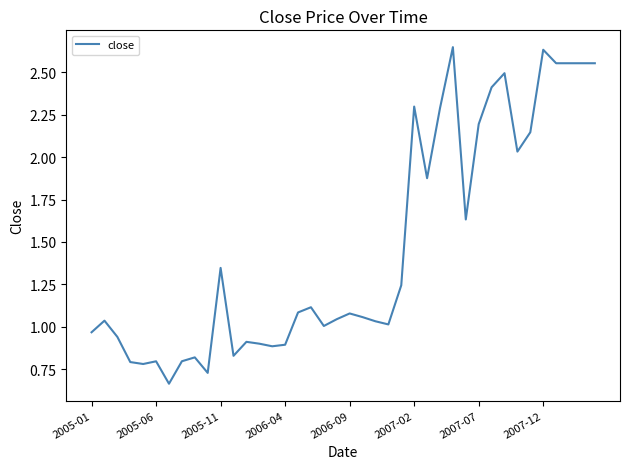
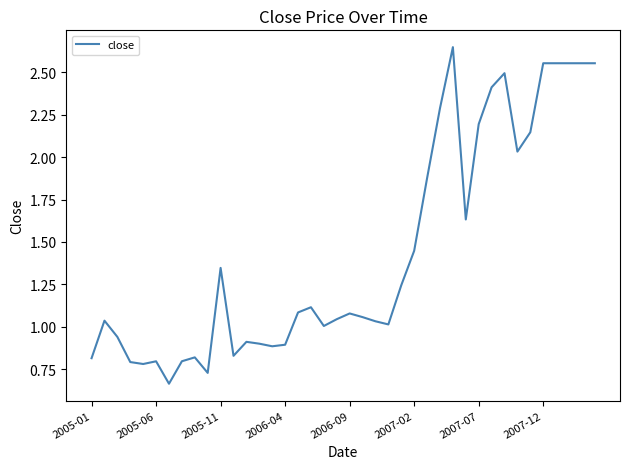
  {
-   "2005-01": 0.97,
+   "2005-01": 0.82,
    "2005-06": 0.80,
    "2005-11": 1.35,
    "2006-04": 0.90,
    "2006-09": 1.08,
-   "2007-02": 2.30,
+   "2007-02": 1.45,
    "2007-07": 2.19,
-   "2007-12": 2.63
+   "2007-12": 2.55
  }
